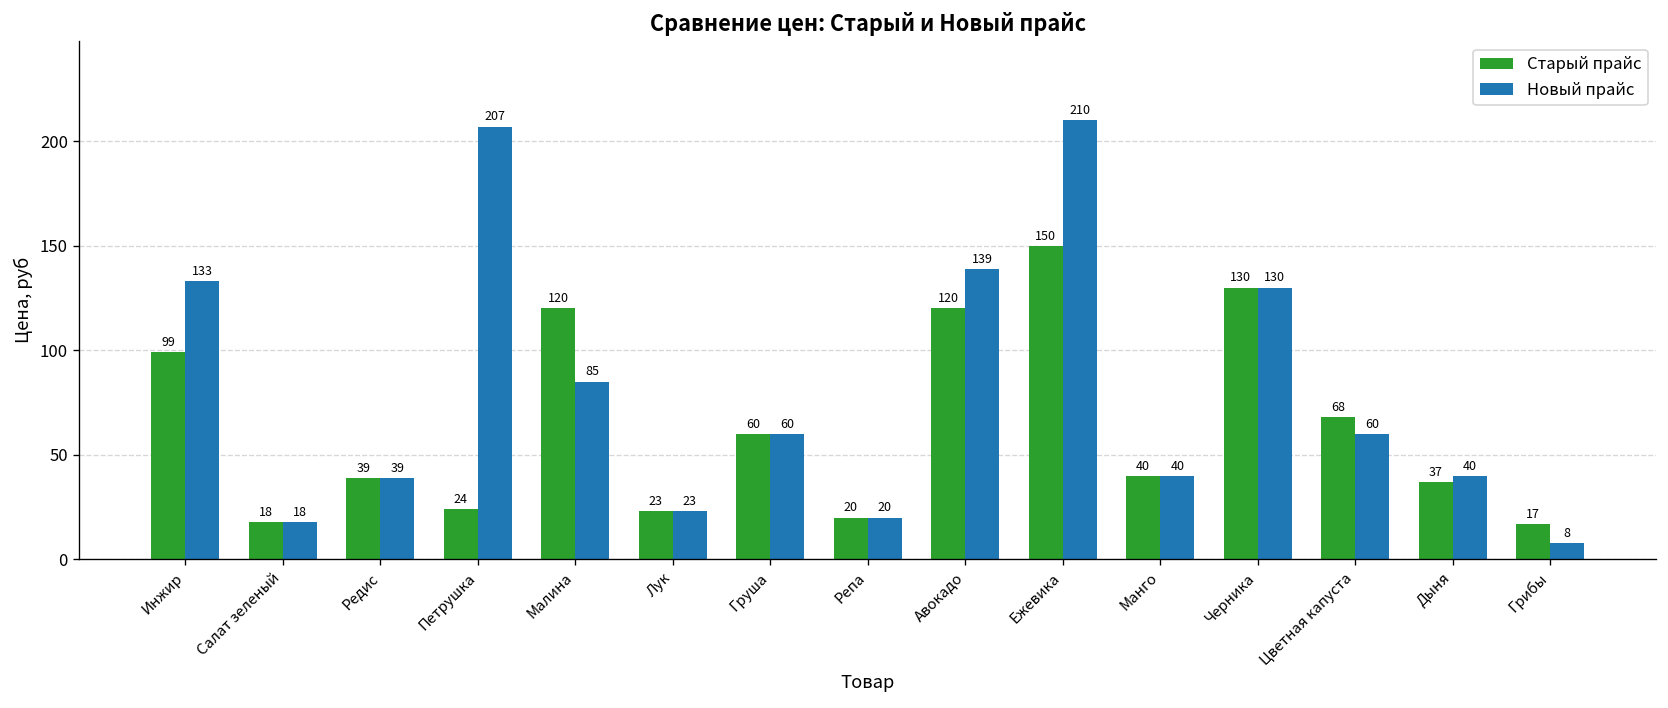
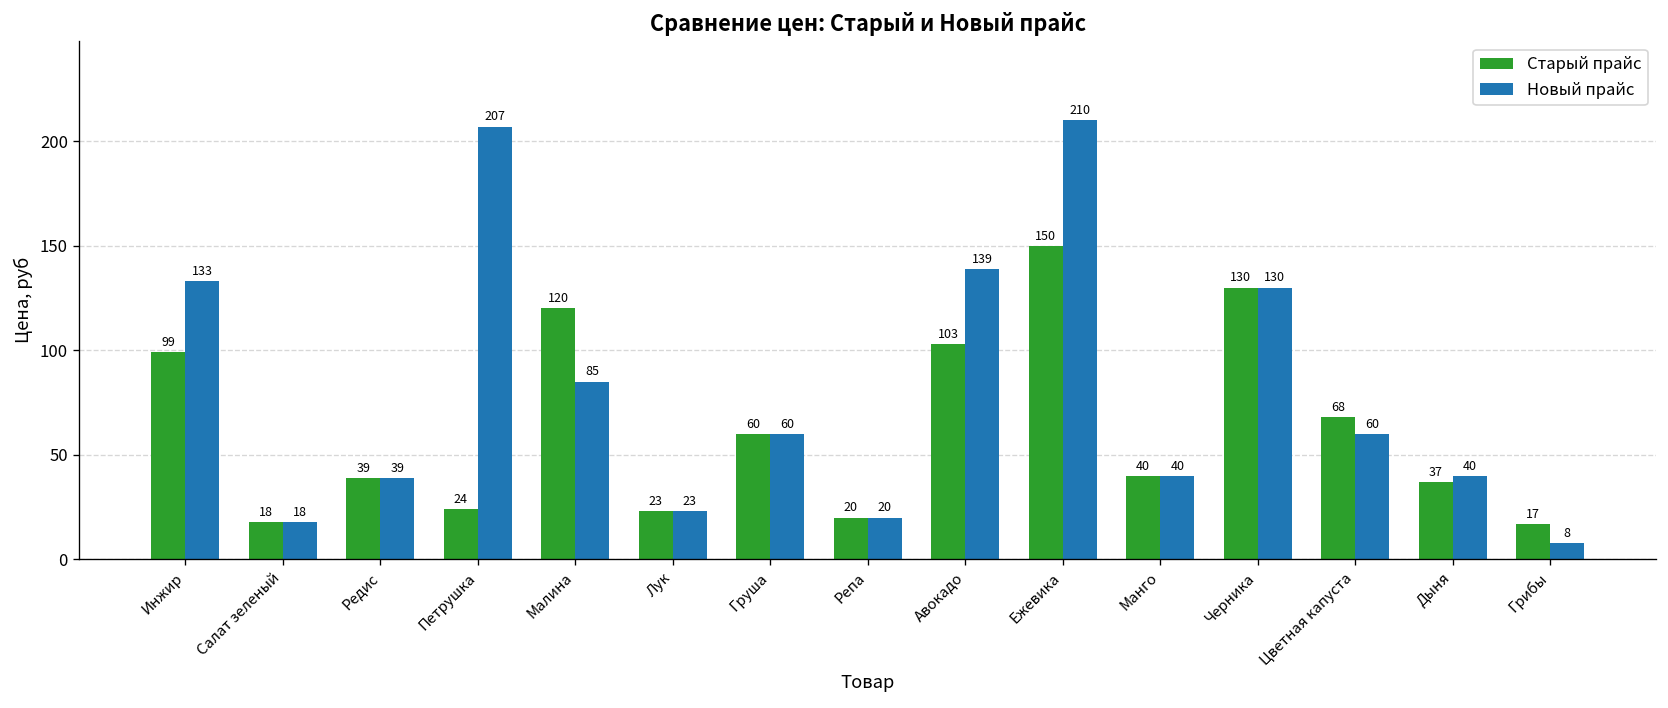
  {
    "Старый прайс": {
      "Инжир": 99,
      "Салат зеленый": 18,
      "Редис": 39,
      "Петрушка": 24,
      "Малина": 120,
      "Лук": 23,
      "Груша": 60,
      "Репа": 20,
-     "Авокадо": 120,
+     "Авокадо": 103,
      "Ежевика": 150,
      "Манго": 40,
      "Черника": 130,
      "Цветная капуста": 68,
      "Дыня": 37,
      "Грибы": 17
    },
    "Новый прайс": {
      "Инжир": 133,
      "Салат зеленый": 18,
      "Редис": 39,
      "Петрушка": 207,
      "Малина": 85,
      "Лук": 23,
      "Груша": 60,
      "Репа": 20,
      "Авокадо": 139,
      "Ежевика": 210,
      "Манго": 40,
      "Черника": 130,
      "Цветная капуста": 60,
      "Дыня": 40,
      "Грибы": 8
    }
  }
